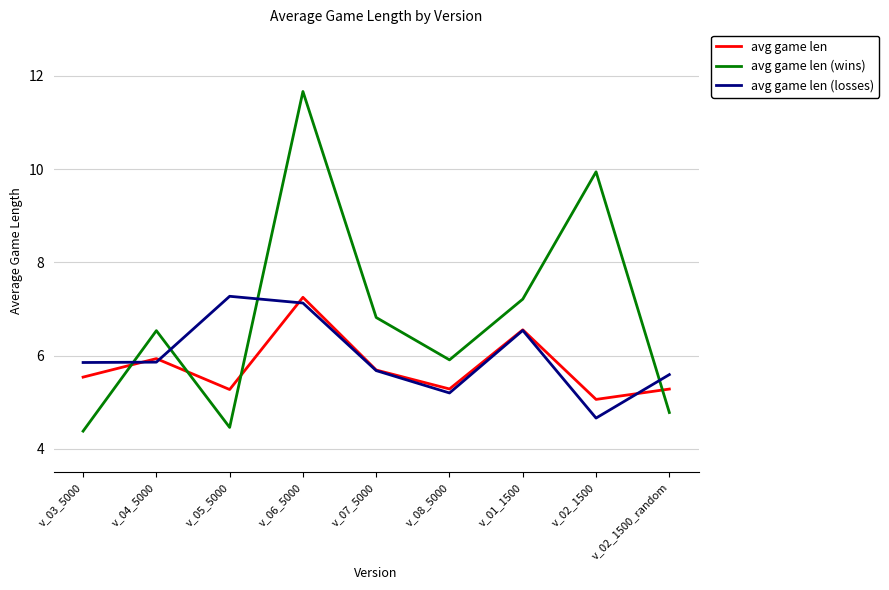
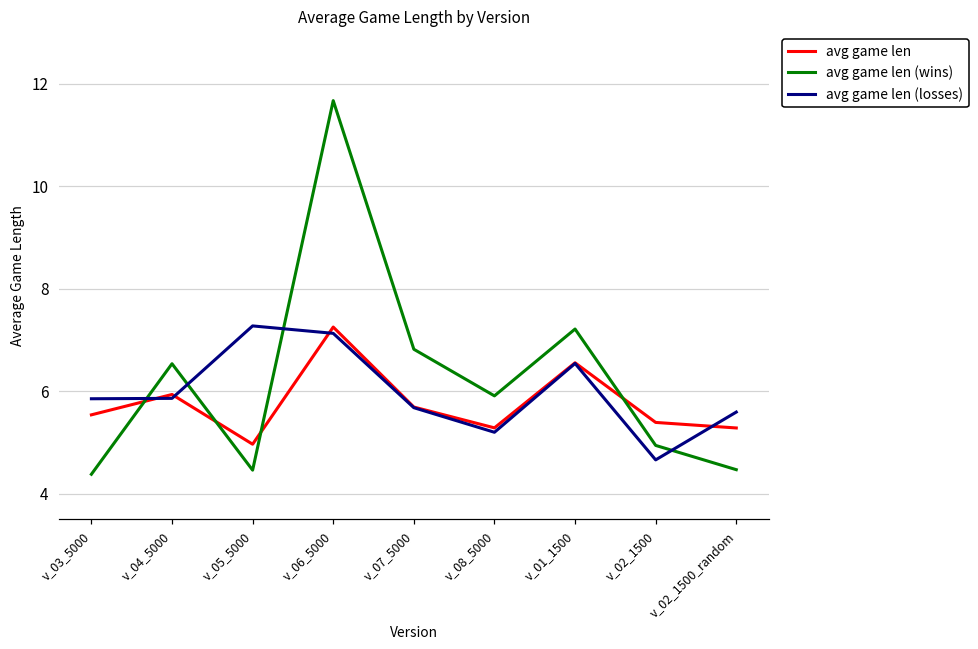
  {
    "avg game len": {
      "v_03_5000": 5.5,
      "v_04_5000": 5.9,
-     "v_05_5000": 5.3,
+     "v_05_5000": 5.0,
      "v_06_5000": 7.3,
      "v_08_5000": 5.3,
-     "v_02_1500": 5.1,
+     "v_02_1500": 5.4,
      "v_02_1500_random": 5.3
    },
    "avg game len (wins)": {
      "v_03_5000": 4.4,
      "v_04_5000": 6.5,
      "v_05_5000": 4.5,
      "v_06_5000": 11.7,
      "v_07_5000": 6.8,
      "v_08_5000": 5.9,
      "v_01_1500": 7.2,
-     "v_02_1500": 9.9,
-     "v_02_1500_random": 4.8
+     "v_02_1500": 4.9,
+     "v_02_1500_random": 4.5
    },
    "avg game len (losses)": {
      "v_03_5000": 5.9,
      "v_04_5000": 5.9,
      "v_05_5000": 7.3,
      "v_06_5000": 7.1,
      "v_08_5000": 5.2,
      "v_02_1500": 4.7,
      "v_02_1500_random": 5.6
    }
  }
